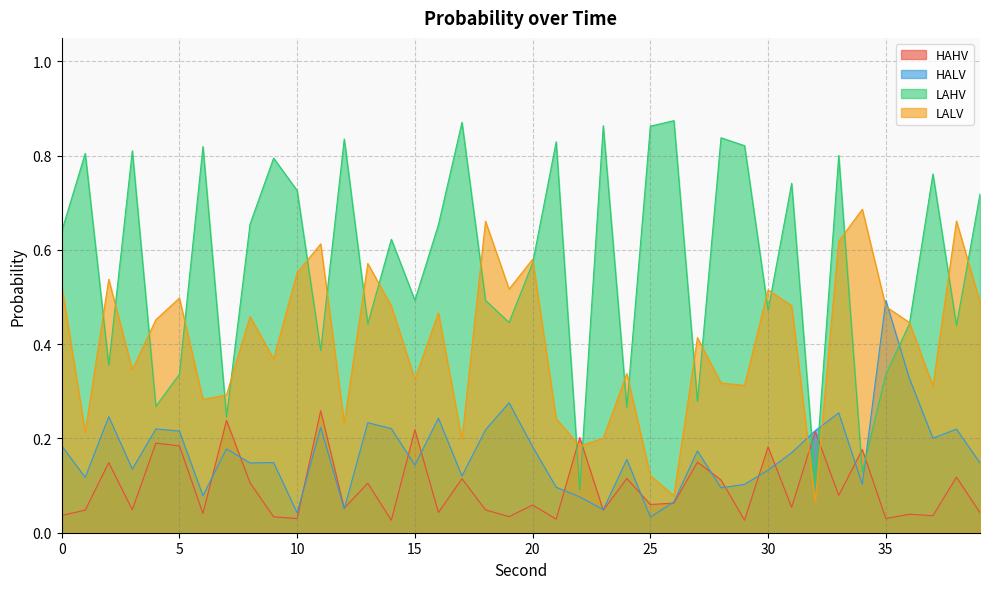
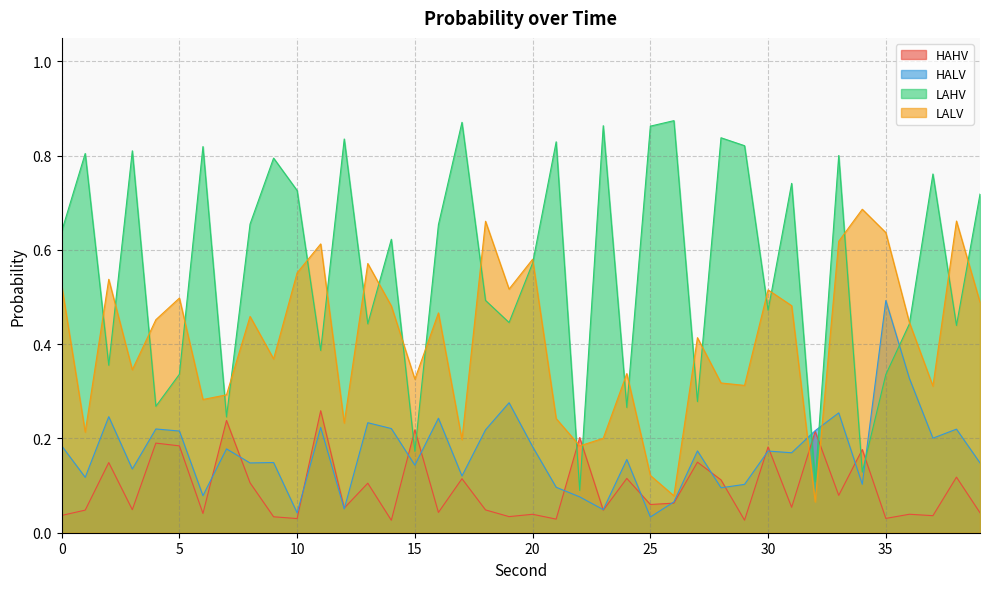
  {
    "HAHV": {
      "0": 0.04,
      "5": 0.18,
      "10": 0.03,
      "15": 0.22,
-     "20": 0.06,
+     "20": 0.04,
      "25": 0.06,
      "30": 0.18,
      "35": 0.03
    },
    "HALV": {
      "0": 0.18,
      "5": 0.22,
      "10": 0.04,
      "15": 0.14,
      "20": 0.18,
      "25": 0.03,
-     "30": 0.13,
+     "30": 0.17,
      "35": 0.49
    },
    "LAHV": {
      "0": 0.64,
      "5": 0.34,
      "10": 0.73,
-     "15": 0.49,
+     "15": 0.17,
      "20": 0.57,
      "25": 0.86,
      "30": 0.47,
      "35": 0.34
    },
    "LALV": {
      "0": 0.52,
      "5": 0.50,
      "10": 0.55,
      "15": 0.33,
      "20": 0.58,
      "25": 0.12,
      "30": 0.52,
-     "35": 0.48
+     "35": 0.64
    }
  }
